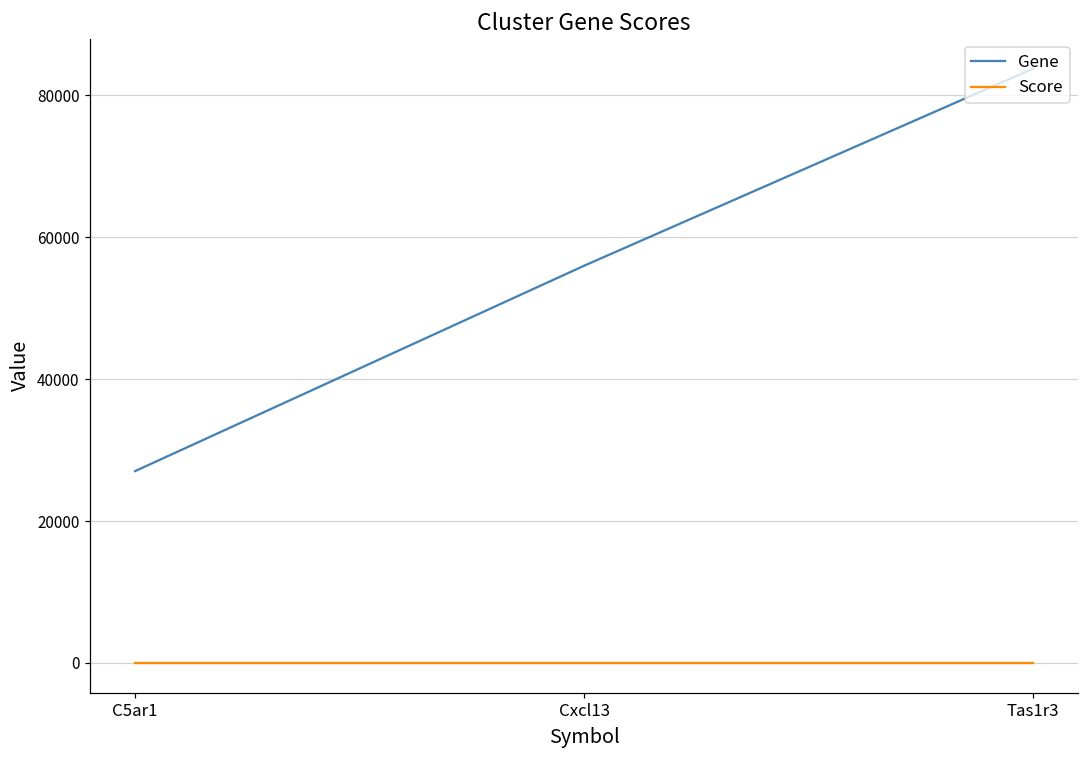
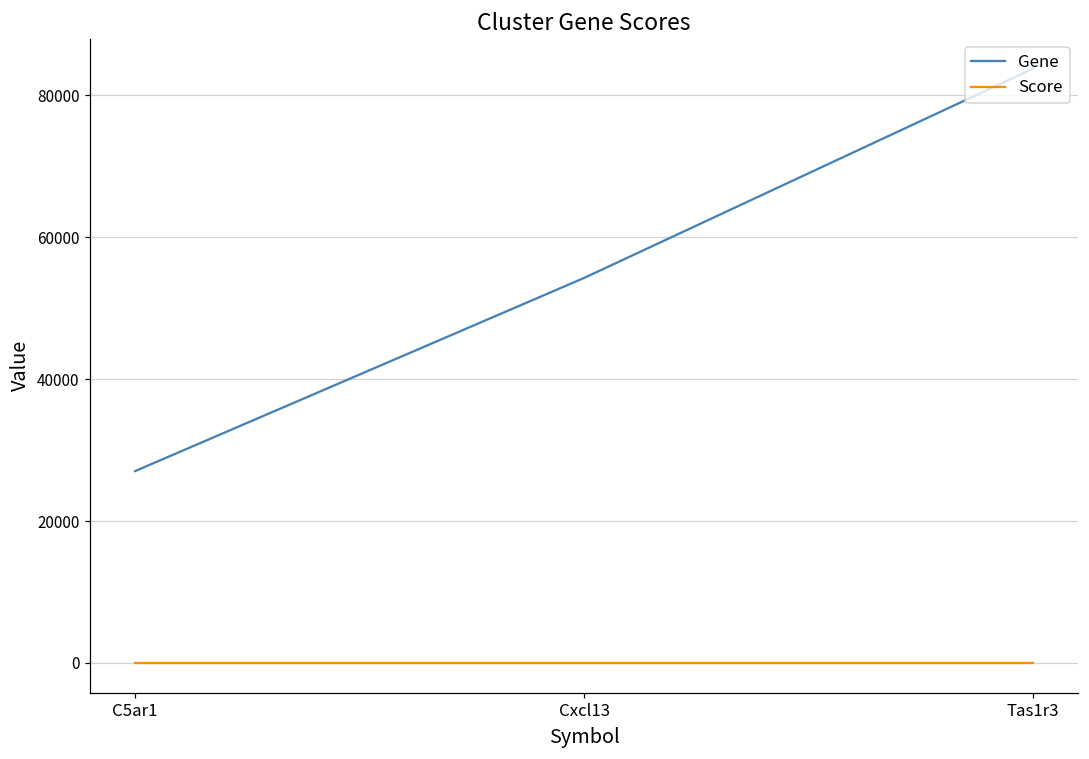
  {
    "Gene": {
      "C5ar1": 27000,
-     "Cxcl13": 56000
+     "Cxcl13": 54000
    },
    "Score": {
      "C5ar1": 0,
      "Cxcl13": 0,
      "Tas1r3": 0
    }
  }
